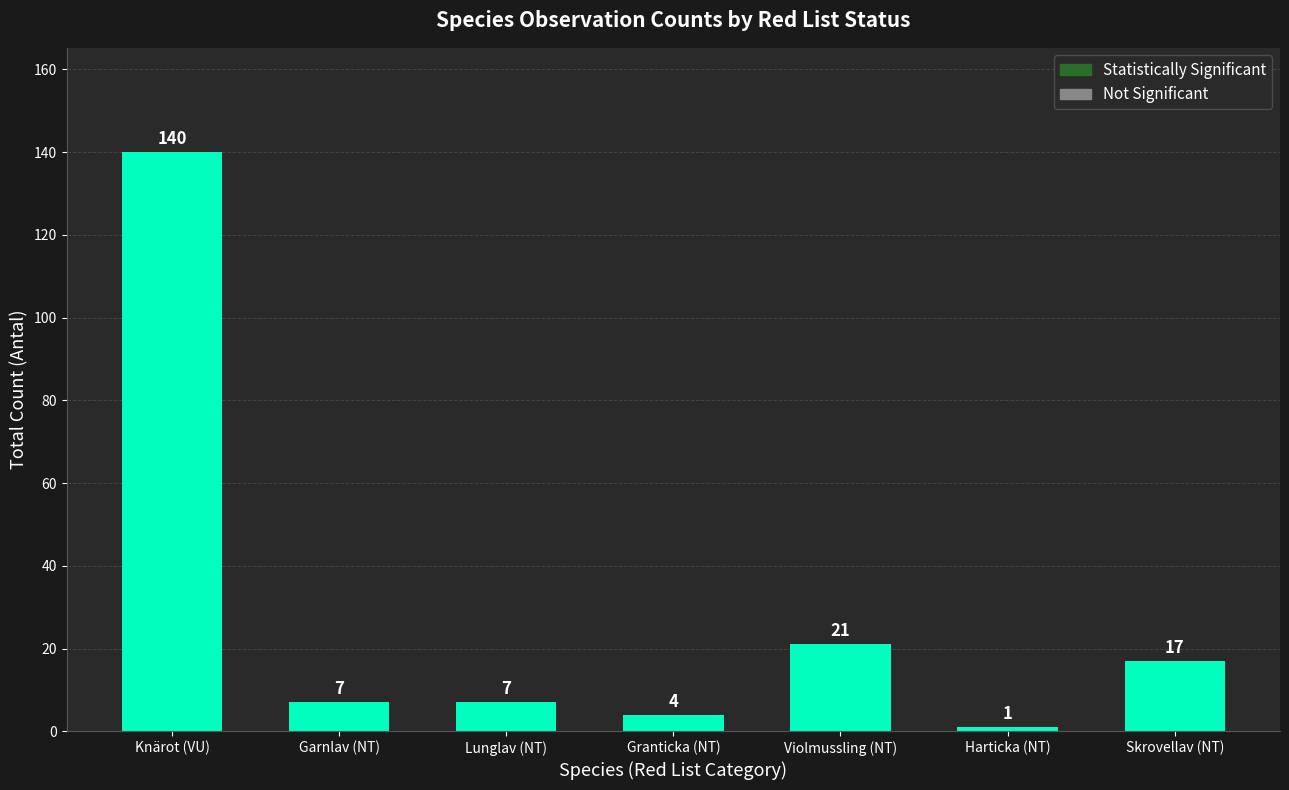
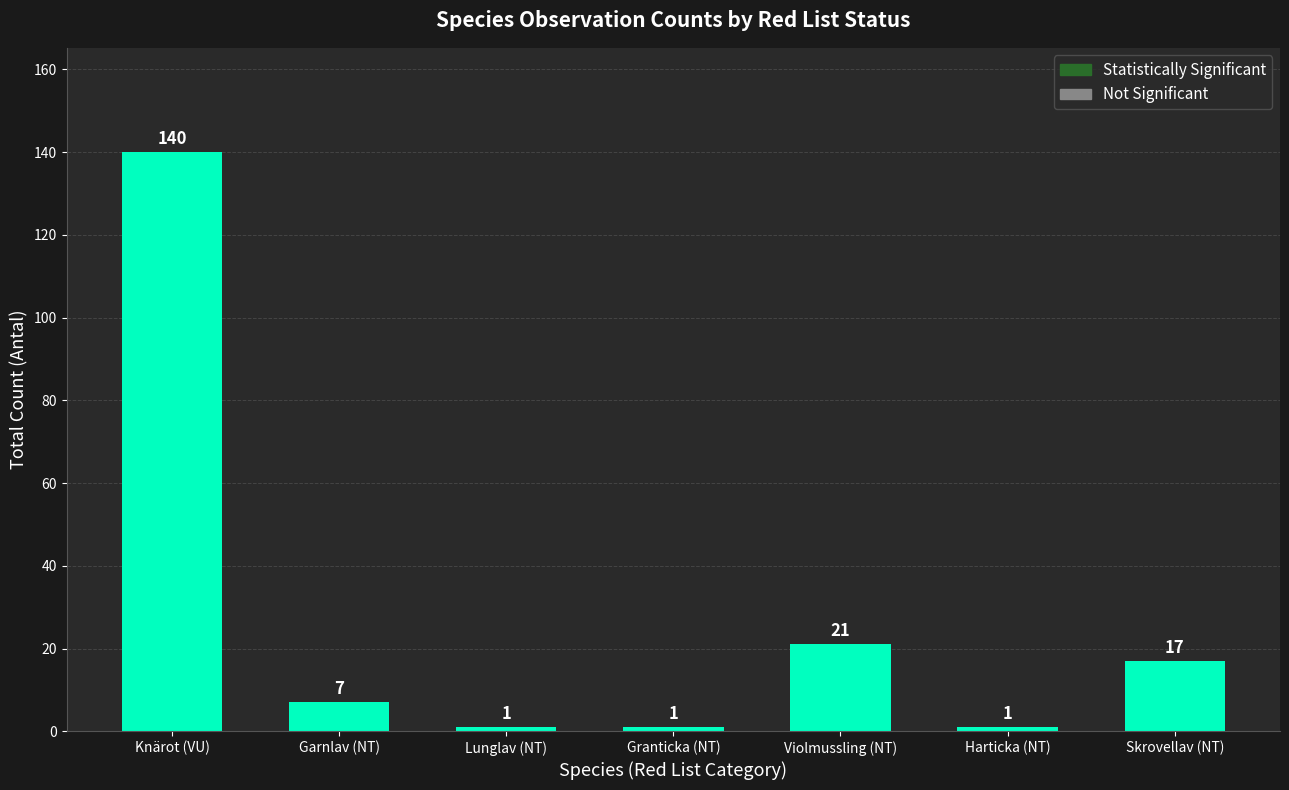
  {
    "Knärot (VU)": 140,
    "Garnlav (NT)": 7,
-   "Lunglav (NT)": 7,
-   "Granticka (NT)": 4,
+   "Lunglav (NT)": 1,
+   "Granticka (NT)": 1,
    "Violmussling (NT)": 21,
    "Harticka (NT)": 1,
    "Skrovellav (NT)": 17
  }
